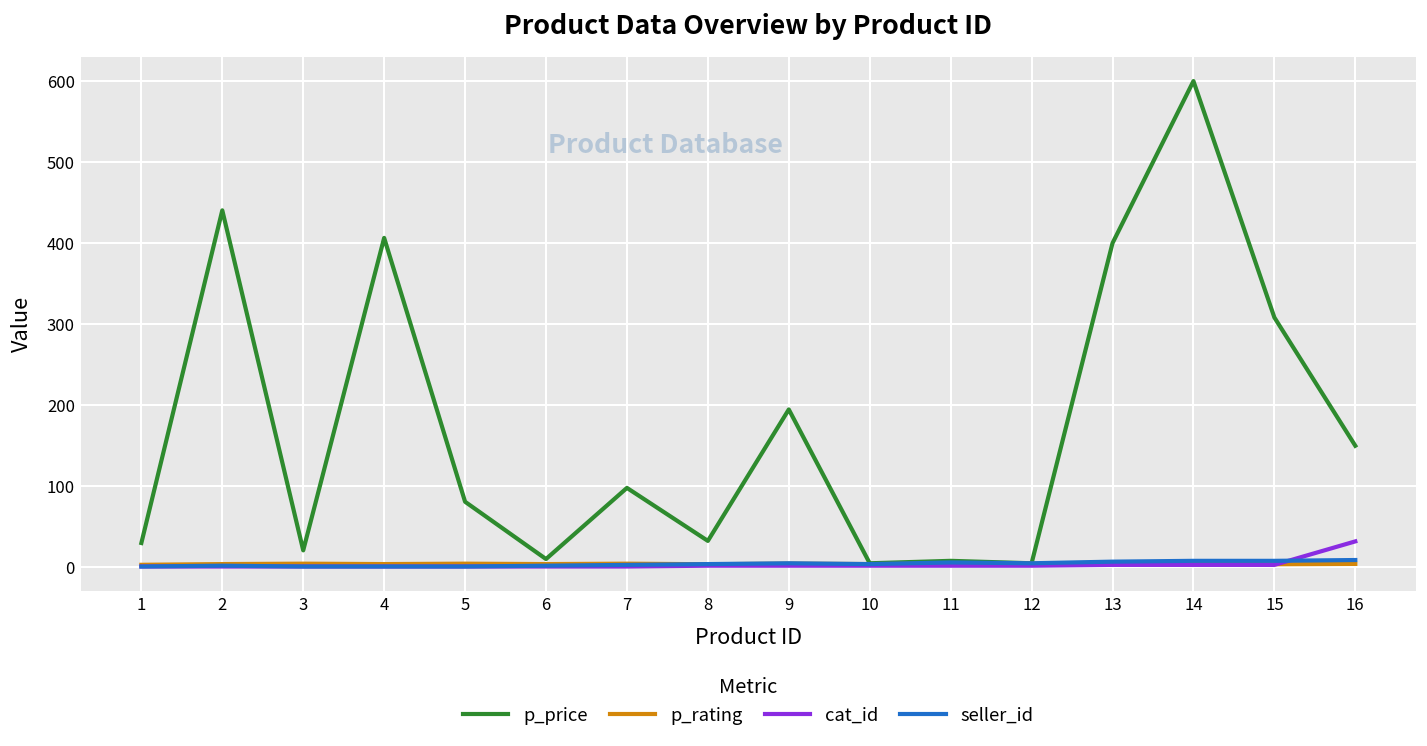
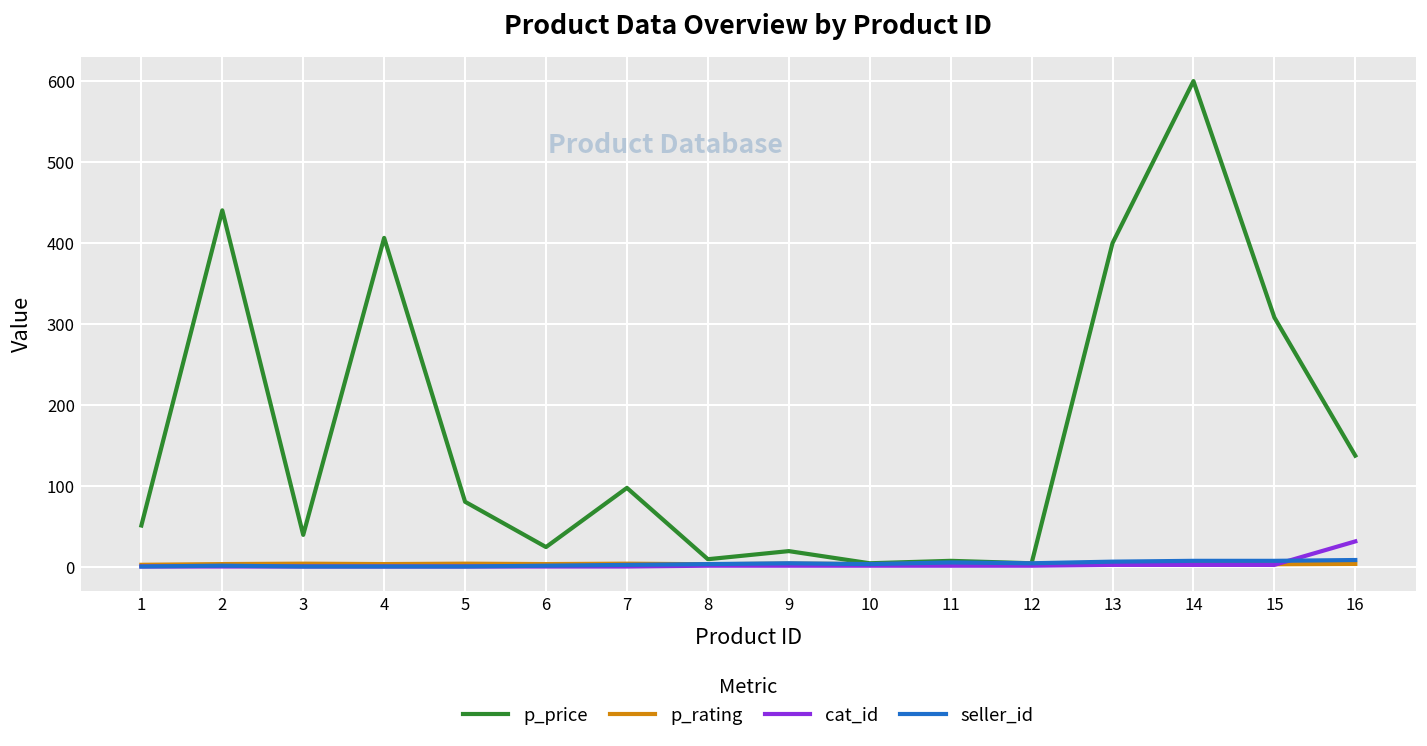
  {
    "p_price": {
-     "1": 30,
+     "1": 50,
      "2": 440,
-     "3": 20,
+     "3": 40,
      "4": 410,
      "5": 80,
-     "6": 10,
+     "6": 30,
      "7": 100,
-     "8": 30,
-     "9": 190,
+     "8": 10,
+     "9": 20,
      "13": 400,
      "14": 600,
      "15": 310,
-     "16": 150
+     "16": 140
    },
    "p_rating": {
      "16": 0
    },
    "cat_id": {
      "16": 30
    },
    "seller_id": {
      "15": 10,
      "16": 10
    }
  }
